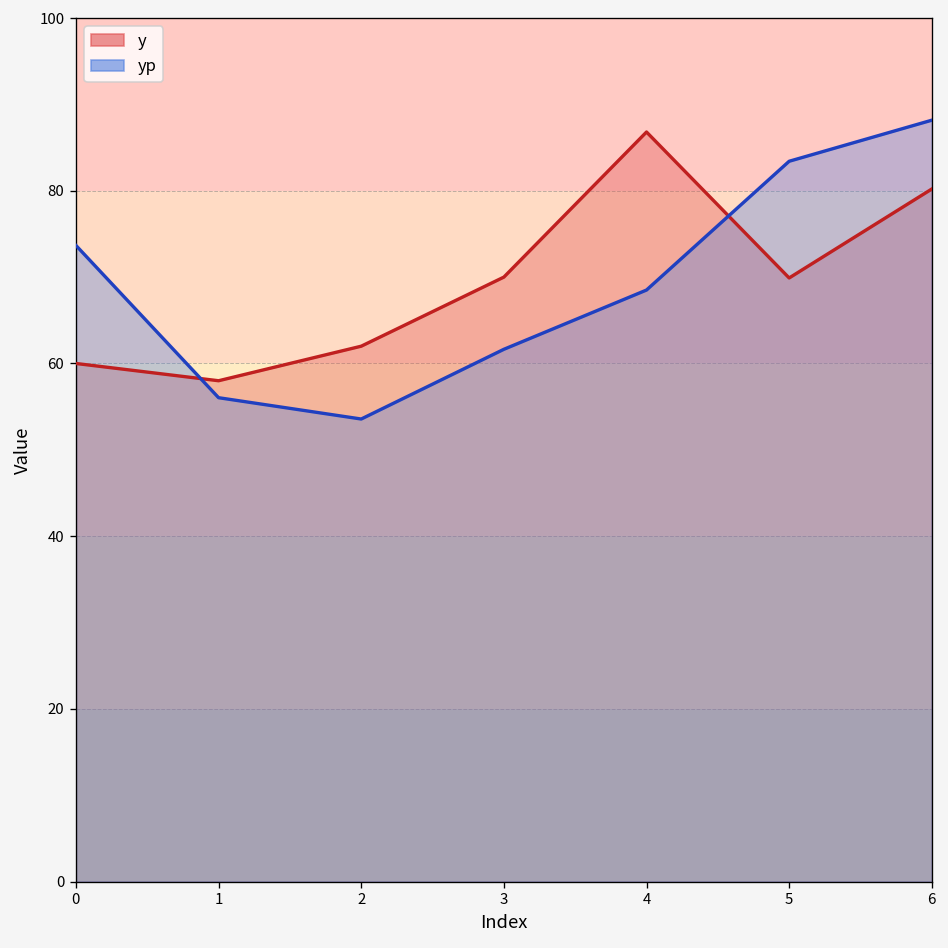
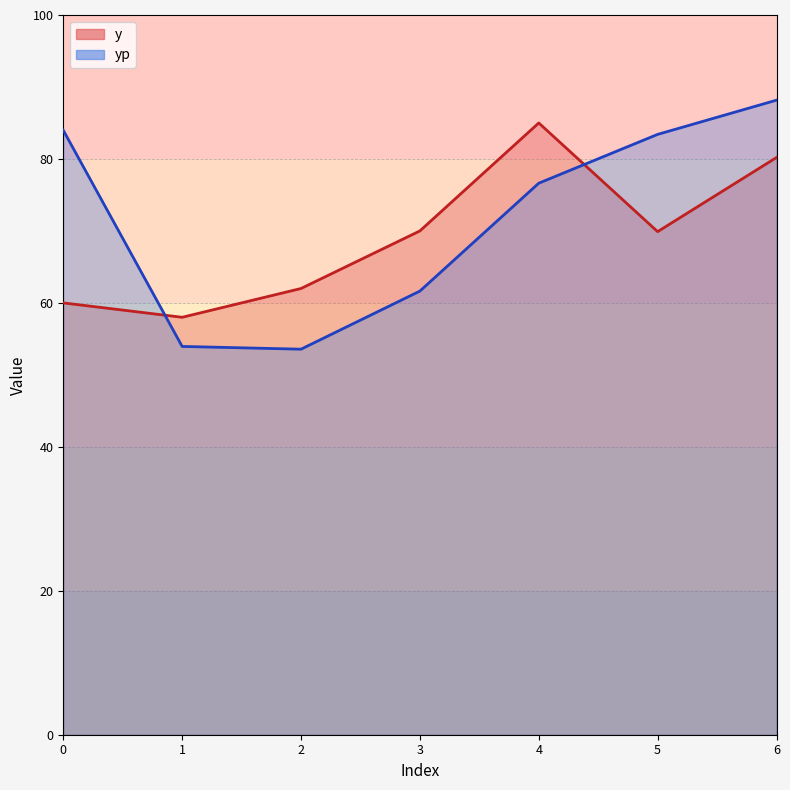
  {
    "y": {
      "0": 60,
      "1": 58,
      "2": 62,
      "3": 70,
-     "4": 87,
+     "4": 85,
      "5": 70,
      "6": 80
    },
    "yp": {
-     "0": 74,
-     "1": 56,
+     "0": 84,
+     "1": 54,
      "2": 54,
      "3": 62,
-     "4": 69,
+     "4": 77,
      "5": 83,
      "6": 88
    }
  }
